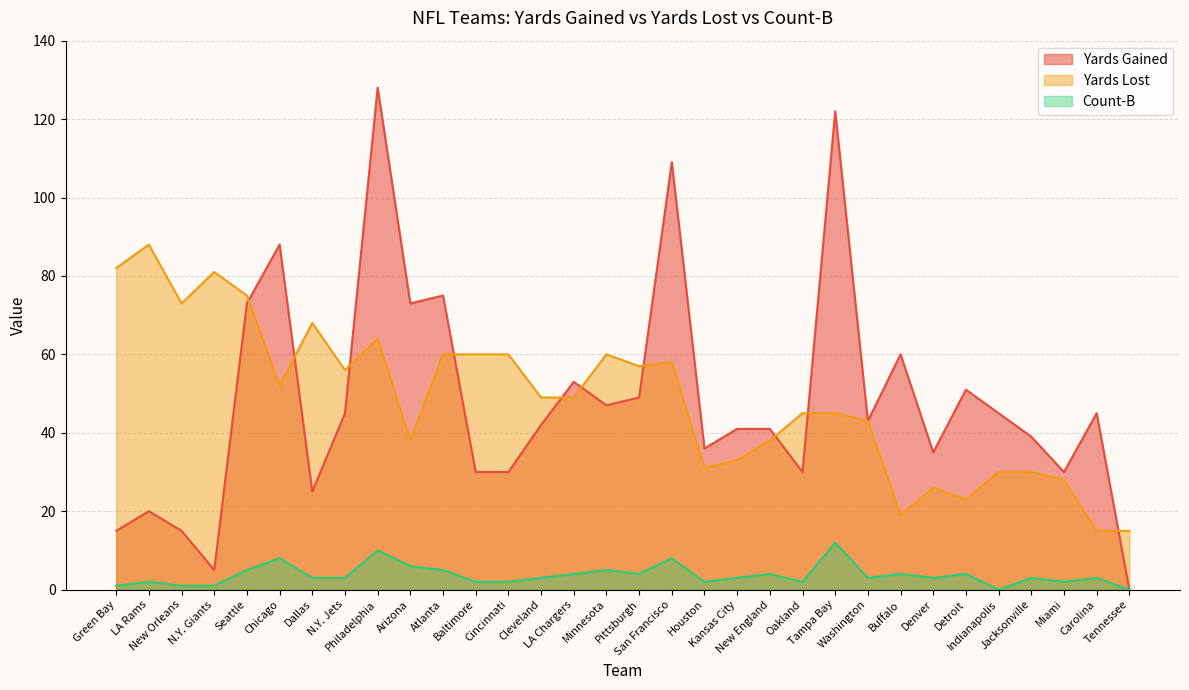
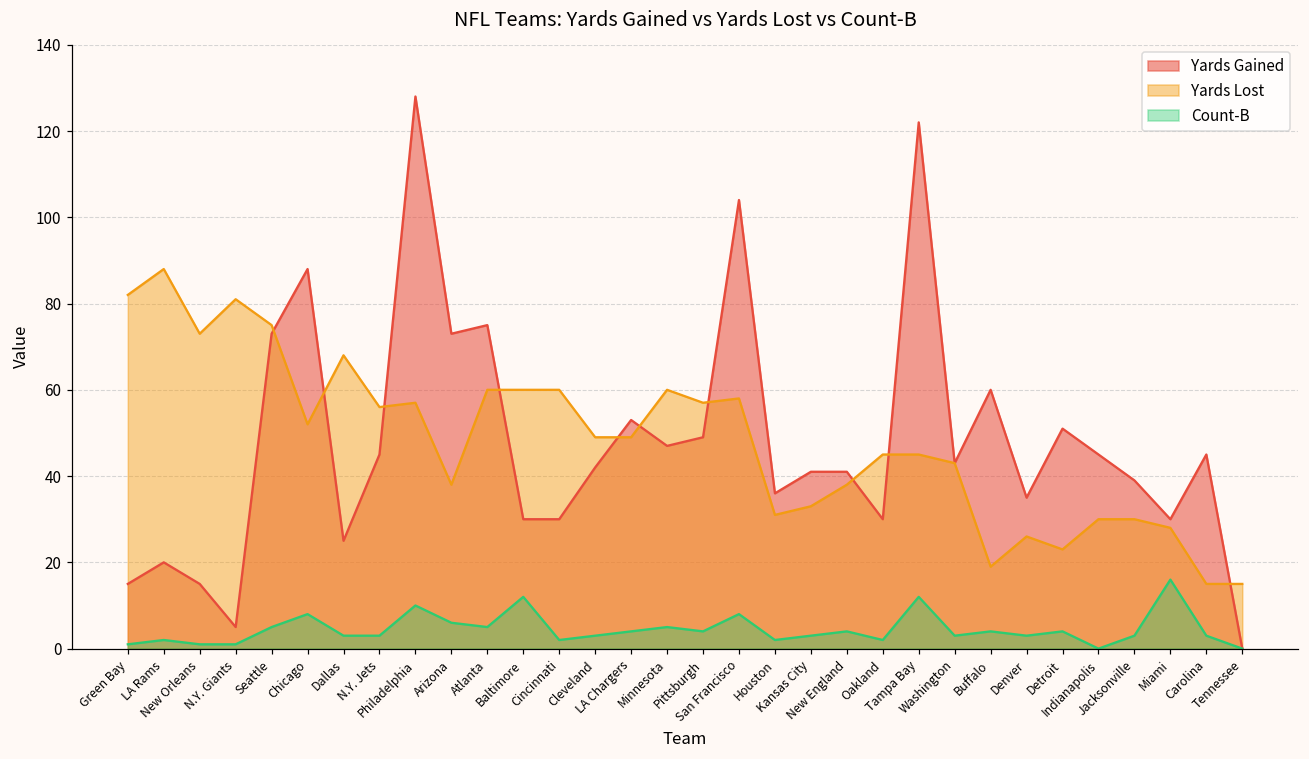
  {
    "Yards Gained": {
      "Green Bay": 15,
      "LA Rams": 20,
      "New Orleans": 15,
      "N.Y. Giants": 5,
      "Seattle": 73,
      "Chicago": 88,
      "Dallas": 25,
      "N.Y. Jets": 45,
      "Philadelphia": 128,
      "Arizona": 73,
      "Atlanta": 75,
      "Baltimore": 30,
      "Cincinnati": 30,
      "Cleveland": 42,
      "LA Chargers": 53,
      "Minnesota": 47,
      "Pittsburgh": 49,
-     "San Francisco": 109,
+     "San Francisco": 104,
      "Houston": 36,
      "Kansas City": 41,
      "New England": 41,
      "Oakland": 30,
      "Tampa Bay": 122,
      "Buffalo": 60,
      "Denver": 35,
      "Detroit": 51,
      "Indianapolis": 45,
      "Jacksonville": 39,
      "Miami": 30,
      "Carolina": 45
    },
    "Yards Lost": {
      "Green Bay": 82,
      "LA Rams": 88,
      "New Orleans": 73,
      "N.Y. Giants": 81,
      "Seattle": 75,
      "Chicago": 52,
      "Dallas": 68,
      "N.Y. Jets": 56,
-     "Philadelphia": 64,
+     "Philadelphia": 57,
      "Arizona": 38,
      "Atlanta": 60,
      "Baltimore": 60,
      "Cincinnati": 60,
      "Cleveland": 49,
      "LA Chargers": 49,
      "Minnesota": 60,
      "Pittsburgh": 57,
      "San Francisco": 58,
      "Houston": 31,
      "Kansas City": 33,
      "New England": 38,
      "Oakland": 45,
      "Tampa Bay": 45,
      "Buffalo": 19,
      "Denver": 26,
      "Detroit": 23,
      "Indianapolis": 30,
      "Jacksonville": 30,
      "Miami": 28,
      "Carolina": 15,
      "Tennessee": 15
    },
    "Count-B": {
      "Green Bay": 1,
      "LA Rams": 2,
      "New Orleans": 1,
      "N.Y. Giants": 1,
      "Seattle": 5,
      "Chicago": 8,
      "Dallas": 3,
      "N.Y. Jets": 3,
      "Philadelphia": 10,
      "Arizona": 6,
      "Atlanta": 5,
-     "Baltimore": 2,
+     "Baltimore": 12,
      "Cincinnati": 2,
      "Cleveland": 3,
      "LA Chargers": 4,
      "Minnesota": 5,
      "Pittsburgh": 4,
      "San Francisco": 8,
      "Houston": 2,
      "Kansas City": 3,
      "New England": 4,
      "Oakland": 2,
      "Tampa Bay": 12,
      "Washington": 3,
      "Buffalo": 4,
      "Denver": 3,
      "Detroit": 4,
      "Indianapolis": 0,
      "Jacksonville": 3,
-     "Miami": 2,
+     "Miami": 16,
      "Carolina": 3
    }
  }
